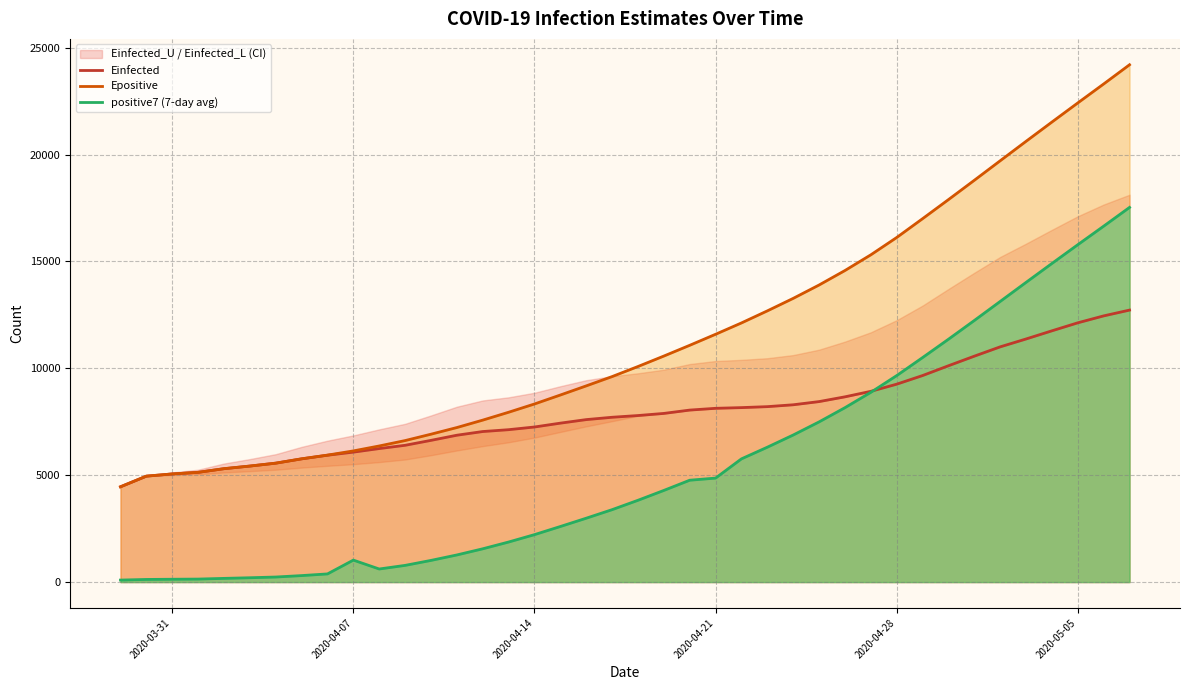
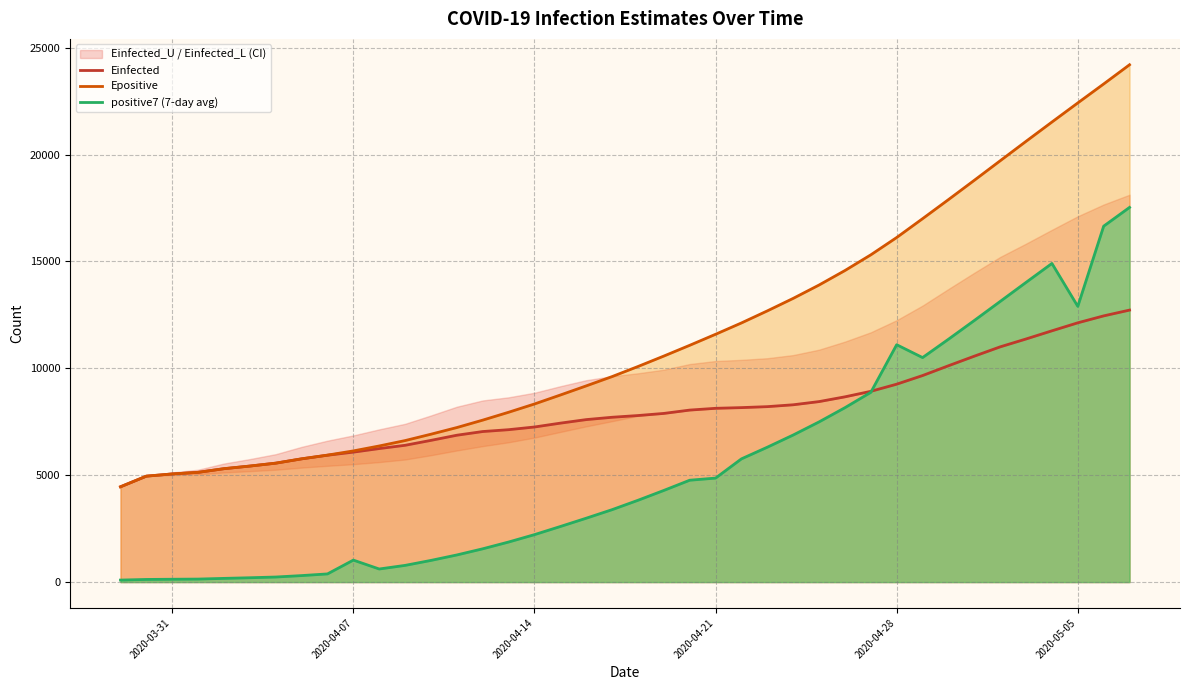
  {
    "positive7 (7-day avg)": {
      "2020-03-31": 100,
      "2020-04-07": 1000,
      "2020-04-14": 2200,
      "2020-04-21": 4900,
-     "2020-04-28": 9700,
-     "2020-05-05": 15800
+     "2020-04-28": 11100,
+     "2020-05-05": 12900
    }
  }
